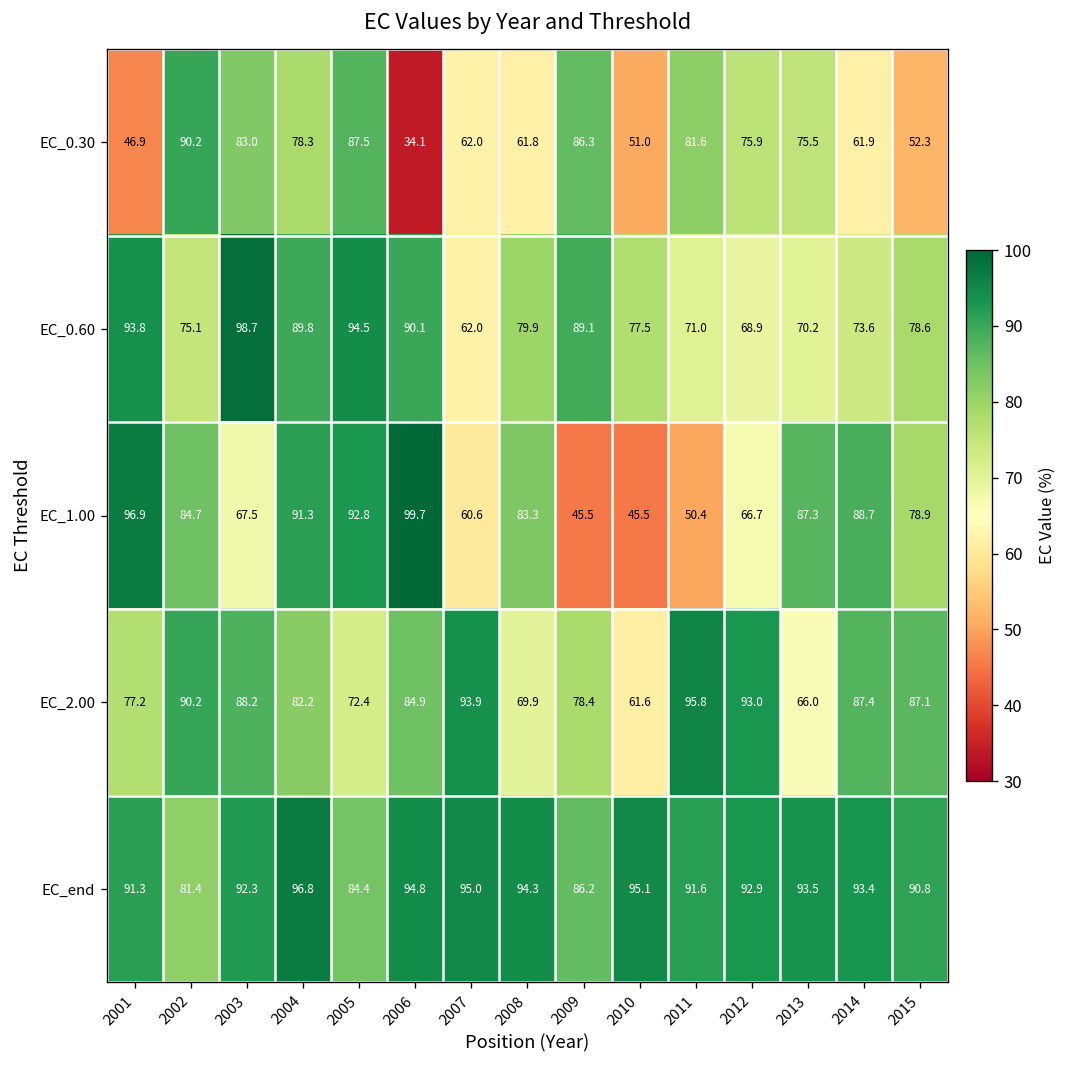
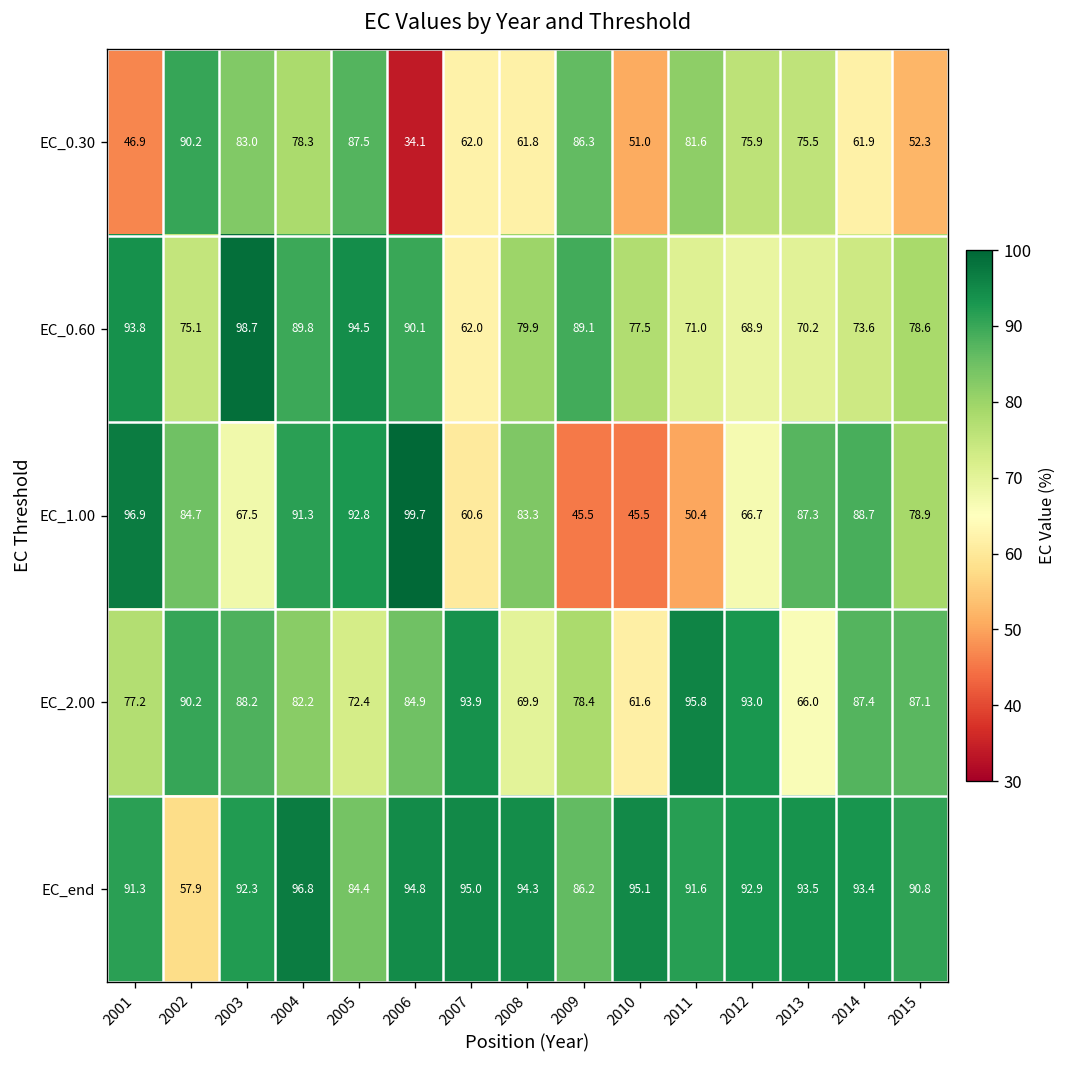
  {
    "EC_0.30": {
      "2001": 46.9,
      "2002": 90.2,
      "2003": 83.0,
      "2004": 78.3,
      "2005": 87.5,
      "2006": 34.1,
      "2007": 62.0,
      "2008": 61.8,
      "2009": 86.3,
      "2010": 51.0,
      "2011": 81.6,
      "2012": 75.9,
      "2013": 75.5,
      "2014": 61.9,
      "2015": 52.3
    },
    "EC_0.60": {
      "2001": 93.8,
      "2002": 75.1,
      "2003": 98.7,
      "2004": 89.8,
      "2005": 94.5,
      "2006": 90.1,
      "2007": 62.0,
      "2008": 79.9,
      "2009": 89.1,
      "2010": 77.5,
      "2011": 71.0,
      "2012": 68.9,
      "2013": 70.2,
      "2014": 73.6,
      "2015": 78.6
    },
    "EC_1.00": {
      "2001": 96.9,
      "2002": 84.7,
      "2003": 67.5,
      "2004": 91.3,
      "2005": 92.8,
      "2006": 99.7,
      "2007": 60.6,
      "2008": 83.3,
      "2009": 45.5,
      "2010": 45.5,
      "2011": 50.4,
      "2012": 66.7,
      "2013": 87.3,
      "2014": 88.7,
      "2015": 78.9
    },
    "EC_2.00": {
      "2001": 77.2,
      "2002": 90.2,
      "2003": 88.2,
      "2004": 82.2,
      "2005": 72.4,
      "2006": 84.9,
      "2007": 93.9,
      "2008": 69.9,
      "2009": 78.4,
      "2010": 61.6,
      "2011": 95.8,
      "2012": 93.0,
      "2013": 66.0,
      "2014": 87.4,
      "2015": 87.1
    },
    "EC_end": {
      "2001": 91.3,
-     "2002": 81.4,
+     "2002": 57.9,
      "2003": 92.3,
      "2004": 96.8,
      "2005": 84.4,
      "2006": 94.8,
      "2007": 95.0,
      "2008": 94.3,
      "2009": 86.2,
      "2010": 95.1,
      "2011": 91.6,
      "2012": 92.9,
      "2013": 93.5,
      "2014": 93.4,
      "2015": 90.8
    }
  }
